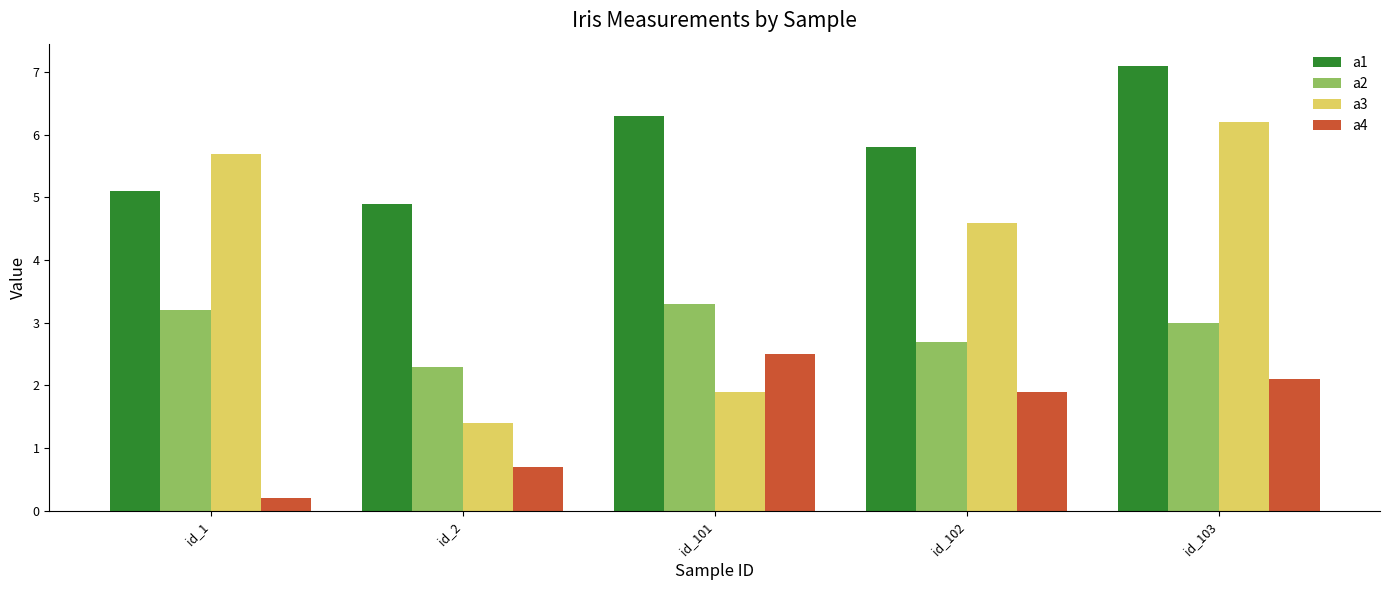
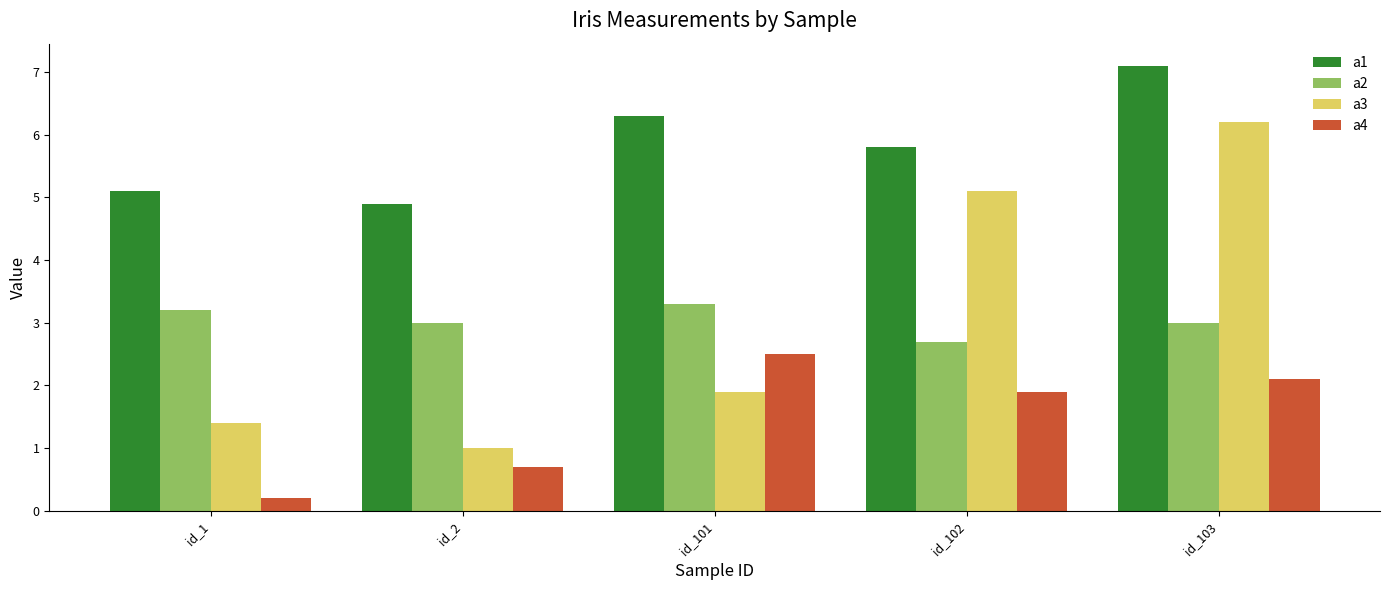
  {
    "a1": {
      "id_1": 5.1,
      "id_2": 4.9,
      "id_101": 6.3,
      "id_102": 5.8,
      "id_103": 7.1
    },
    "a2": {
      "id_1": 3.2,
-     "id_2": 2.3,
+     "id_2": 3.0,
      "id_101": 3.3,
      "id_102": 2.7,
      "id_103": 3.0
    },
    "a3": {
-     "id_1": 5.7,
-     "id_2": 1.4,
+     "id_1": 1.4,
+     "id_2": 1.0,
      "id_101": 1.9,
-     "id_102": 4.6,
+     "id_102": 5.1,
      "id_103": 6.2
    },
    "a4": {
      "id_1": 0.2,
      "id_2": 0.7,
      "id_101": 2.5,
      "id_102": 1.9,
      "id_103": 2.1
    }
  }
